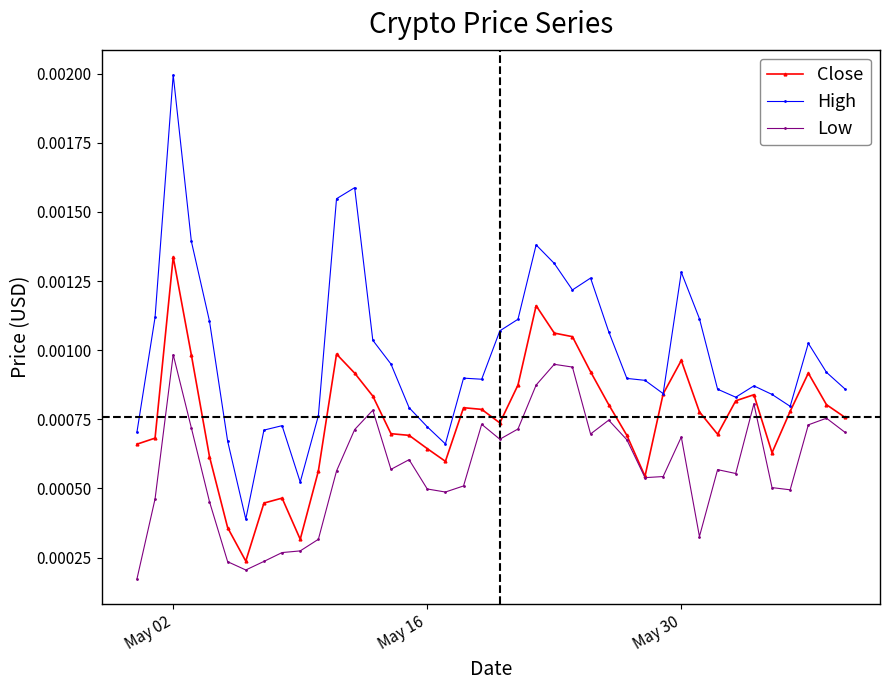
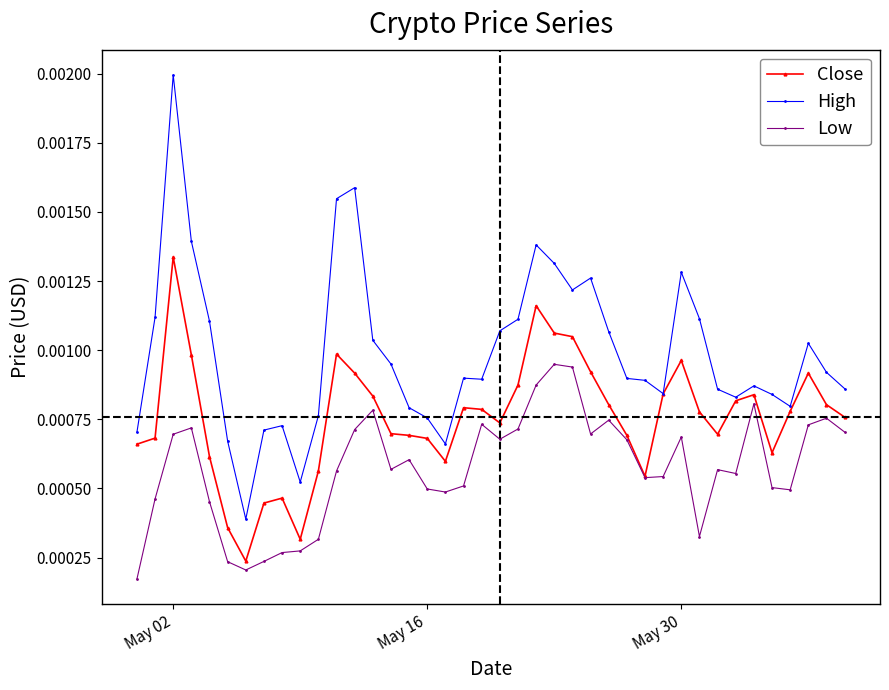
  {
    "Close": {
      "May 02": 0.00134,
-     "May 16": 0.00064,
+     "May 16": 0.00068,
      "May 30": 0.00096
    },
    "High": {
      "May 02": 0.00200,
-     "May 16": 0.00072,
+     "May 16": 0.00076,
      "May 30": 0.00128
    },
    "Low": {
-     "May 02": 0.00098,
+     "May 02": 0.00070,
      "May 16": 0.00050,
      "May 30": 0.00069
    }
  }
